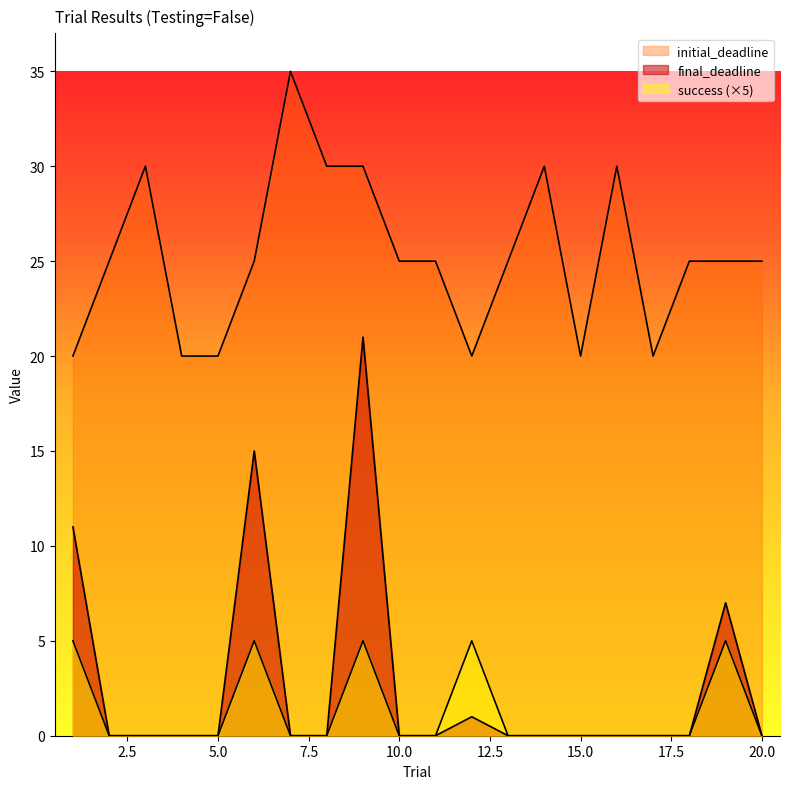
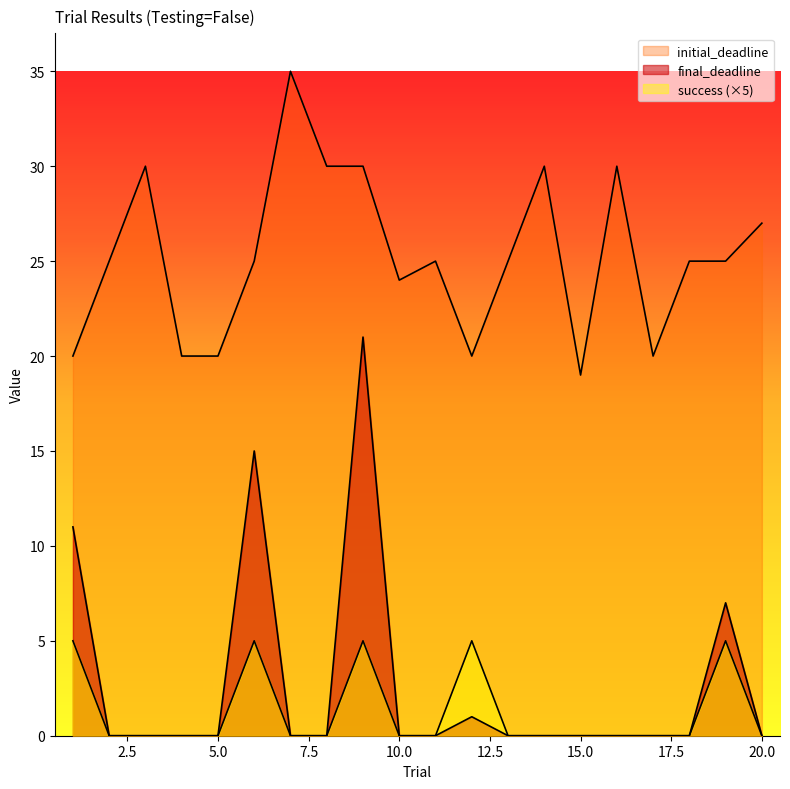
  {
    "initial_deadline": {
      "5.0": 20,
-     "10.0": 25,
-     "15.0": 20,
-     "20.0": 25
+     "10.0": 24,
+     "15.0": 19,
+     "20.0": 27
    }
  }
